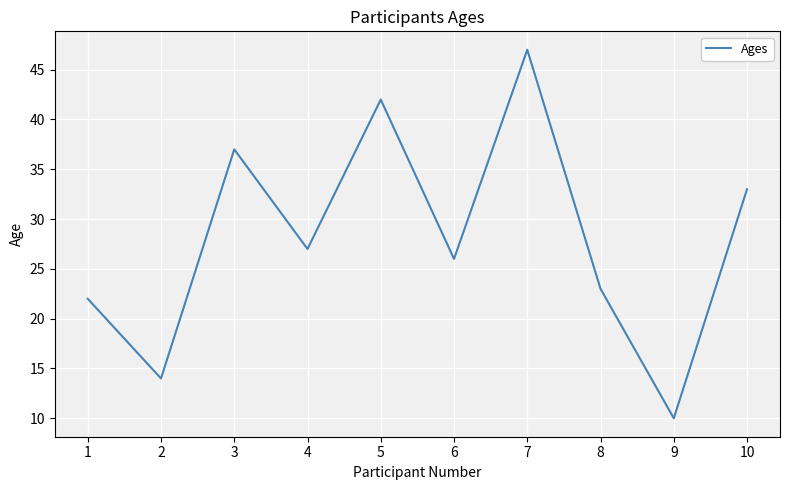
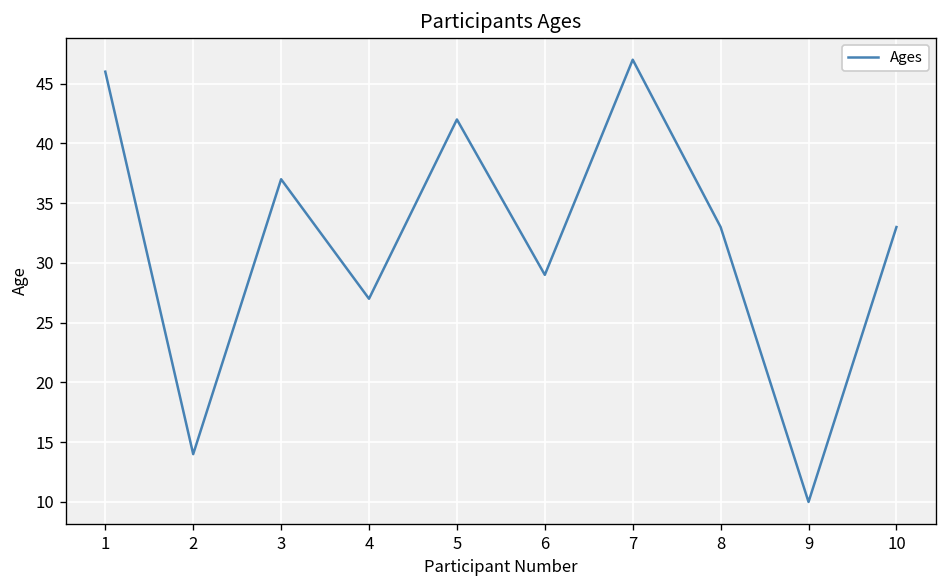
  {
-   "1": 22,
+   "1": 46,
    "2": 14,
    "3": 37,
    "4": 27,
    "5": 42,
-   "6": 26,
+   "6": 29,
    "7": 47,
-   "8": 23,
+   "8": 33,
    "9": 10,
    "10": 33
  }
